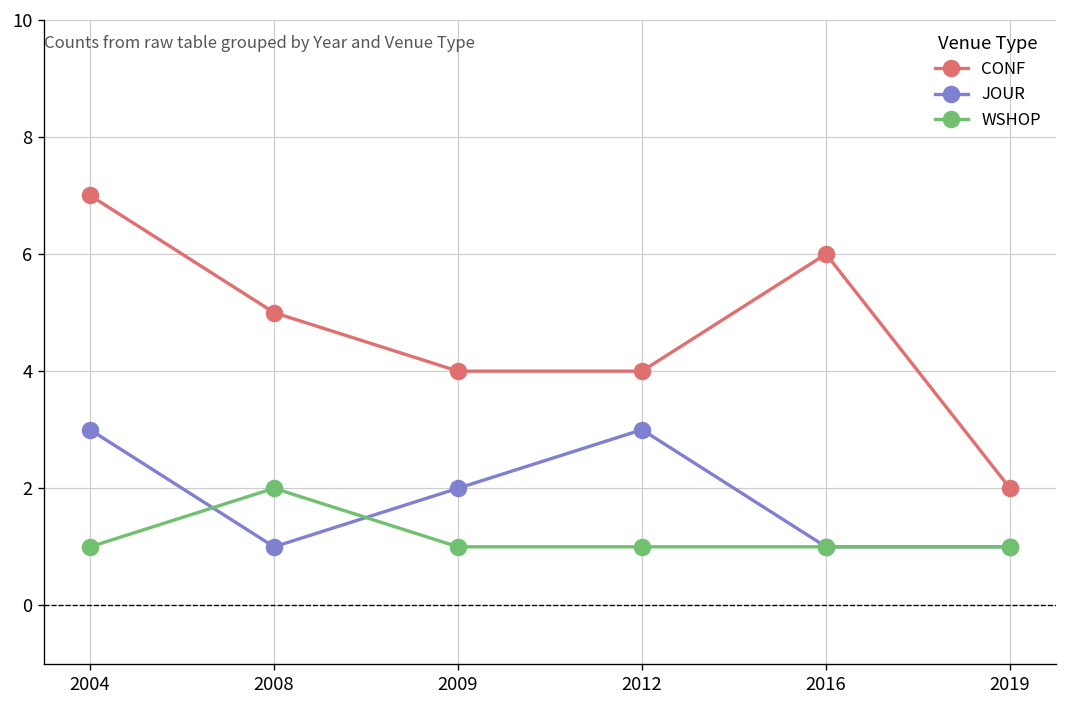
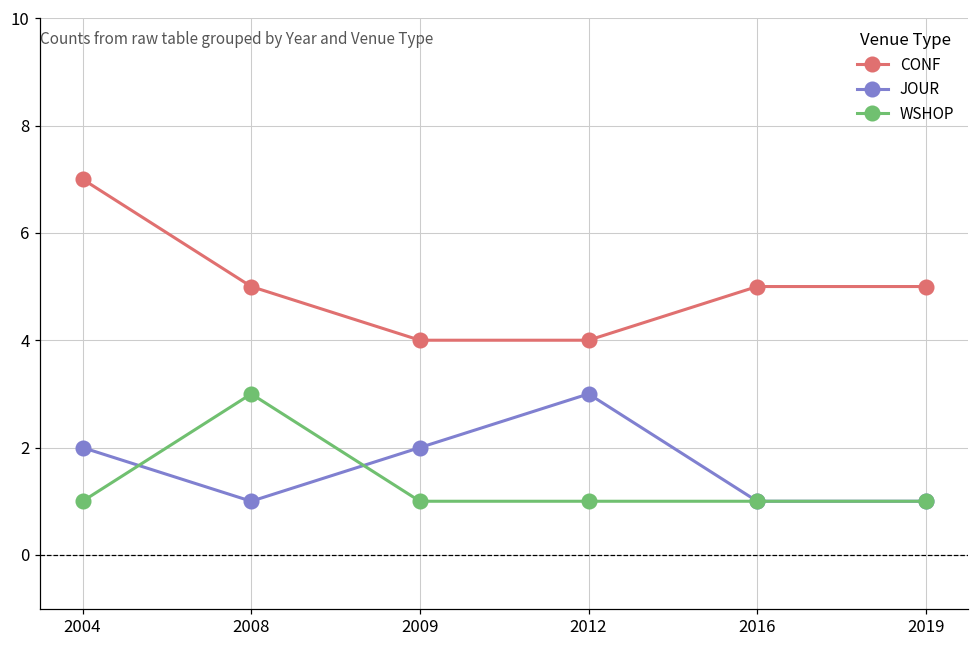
  {
    "CONF": {
      "2004": 7,
      "2008": 5,
      "2009": 4,
      "2012": 4,
-     "2016": 6,
-     "2019": 2
+     "2016": 5,
+     "2019": 5
    },
    "JOUR": {
-     "2004": 3,
+     "2004": 2,
      "2008": 1,
      "2009": 2,
      "2012": 3
    },
    "WSHOP": {
      "2004": 1,
-     "2008": 2,
+     "2008": 3,
      "2009": 1,
      "2012": 1
    }
  }
